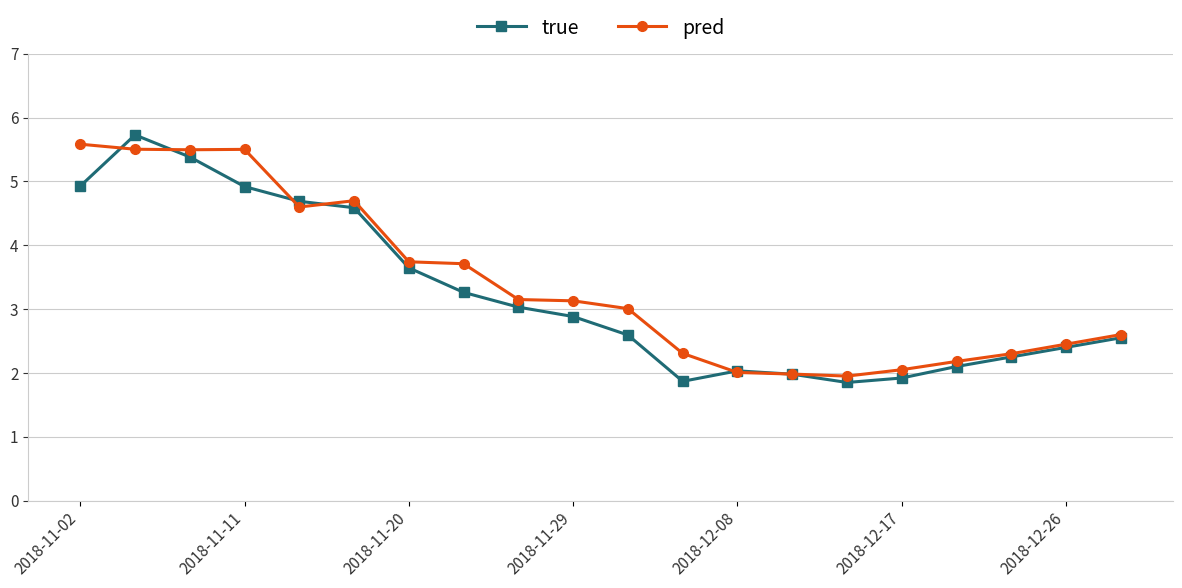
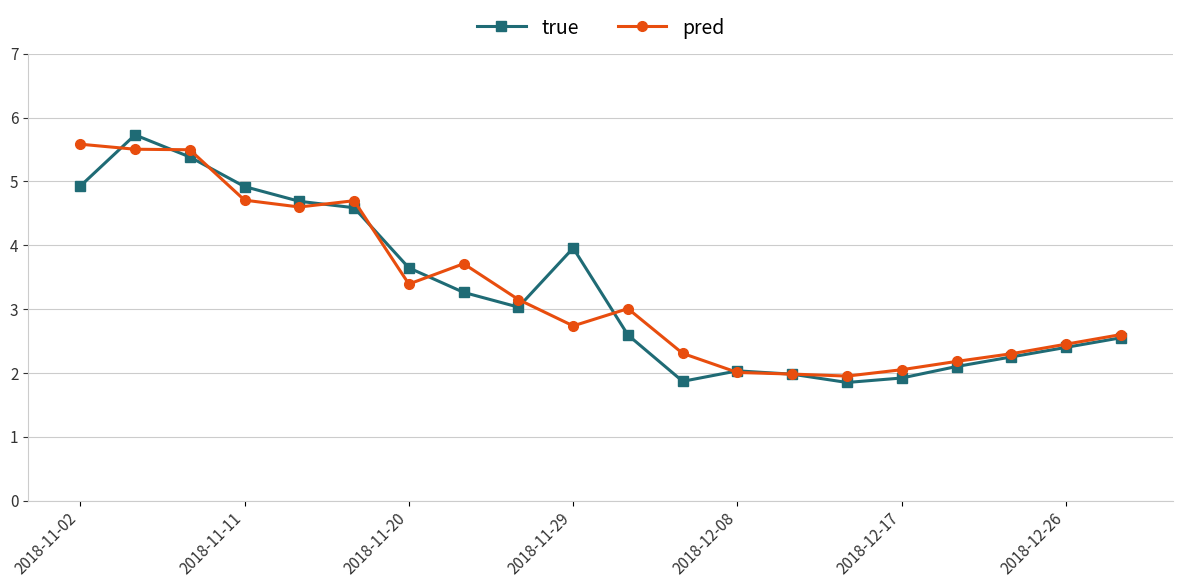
  {
    "true": {
      "2018-11-02": 4.9,
      "2018-11-11": 4.9,
      "2018-11-20": 3.6,
-     "2018-11-29": 2.9,
+     "2018-11-29": 4.0,
      "2018-12-17": 1.9,
      "2018-12-26": 2.4
    },
    "pred": {
      "2018-11-02": 5.6,
-     "2018-11-11": 5.5,
-     "2018-11-20": 3.7,
-     "2018-11-29": 3.1,
+     "2018-11-11": 4.7,
+     "2018-11-20": 3.4,
+     "2018-11-29": 2.7,
      "2018-12-17": 2.1,
      "2018-12-26": 2.5
    }
  }
